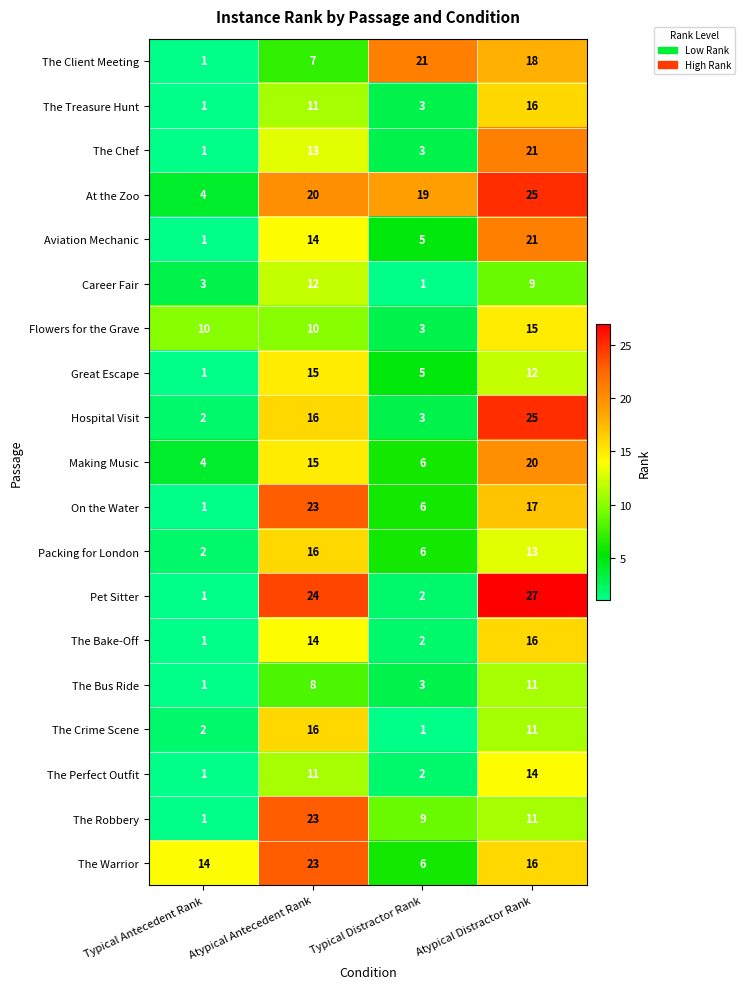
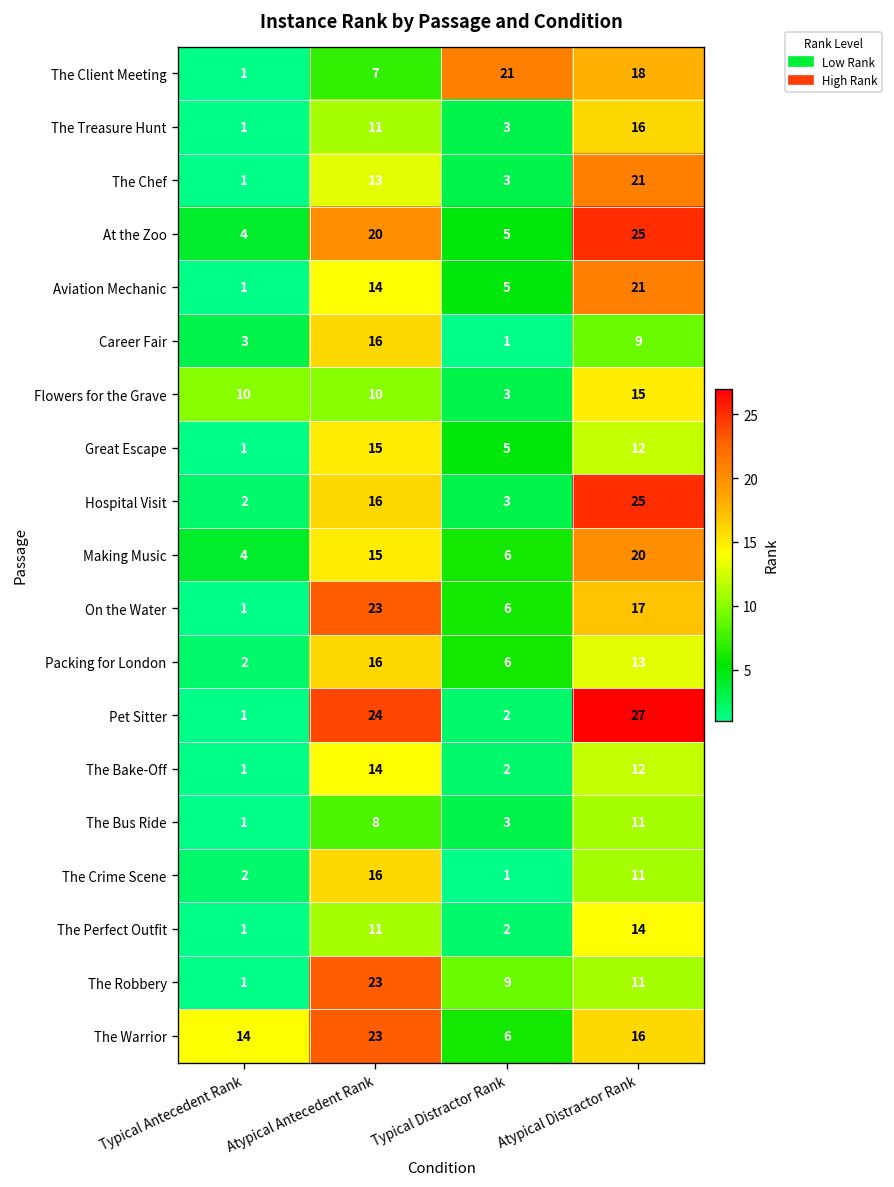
  {
    "The Client Meeting": {
      "Typical Antecedent Rank": 1,
      "Atypical Antecedent Rank": 7,
      "Typical Distractor Rank": 21,
      "Atypical Distractor Rank": 18
    },
    "The Treasure Hunt": {
      "Typical Antecedent Rank": 1,
      "Atypical Antecedent Rank": 11,
      "Typical Distractor Rank": 3,
      "Atypical Distractor Rank": 16
    },
    "The Chef": {
      "Typical Antecedent Rank": 1,
      "Atypical Antecedent Rank": 13,
      "Typical Distractor Rank": 3,
      "Atypical Distractor Rank": 21
    },
    "At the Zoo": {
      "Typical Antecedent Rank": 4,
      "Atypical Antecedent Rank": 20,
-     "Typical Distractor Rank": 19,
+     "Typical Distractor Rank": 5,
      "Atypical Distractor Rank": 25
    },
    "Aviation Mechanic": {
      "Typical Antecedent Rank": 1,
      "Atypical Antecedent Rank": 14,
      "Typical Distractor Rank": 5,
      "Atypical Distractor Rank": 21
    },
    "Career Fair": {
      "Typical Antecedent Rank": 3,
-     "Atypical Antecedent Rank": 12,
+     "Atypical Antecedent Rank": 16,
      "Typical Distractor Rank": 1,
      "Atypical Distractor Rank": 9
    },
    "Flowers for the Grave": {
      "Typical Antecedent Rank": 10,
      "Atypical Antecedent Rank": 10,
      "Typical Distractor Rank": 3,
      "Atypical Distractor Rank": 15
    },
    "Great Escape": {
      "Typical Antecedent Rank": 1,
      "Atypical Antecedent Rank": 15,
      "Typical Distractor Rank": 5,
      "Atypical Distractor Rank": 12
    },
    "Hospital Visit": {
      "Typical Antecedent Rank": 2,
      "Atypical Antecedent Rank": 16,
      "Typical Distractor Rank": 3,
      "Atypical Distractor Rank": 25
    },
    "Making Music": {
      "Typical Antecedent Rank": 4,
      "Atypical Antecedent Rank": 15,
      "Typical Distractor Rank": 6,
      "Atypical Distractor Rank": 20
    },
    "On the Water": {
      "Typical Antecedent Rank": 1,
      "Atypical Antecedent Rank": 23,
      "Typical Distractor Rank": 6,
      "Atypical Distractor Rank": 17
    },
    "Packing for London": {
      "Typical Antecedent Rank": 2,
      "Atypical Antecedent Rank": 16,
      "Typical Distractor Rank": 6,
      "Atypical Distractor Rank": 13
    },
    "Pet Sitter": {
      "Typical Antecedent Rank": 1,
      "Atypical Antecedent Rank": 24,
      "Typical Distractor Rank": 2,
      "Atypical Distractor Rank": 27
    },
    "The Bake-Off": {
      "Typical Antecedent Rank": 1,
      "Atypical Antecedent Rank": 14,
      "Typical Distractor Rank": 2,
-     "Atypical Distractor Rank": 16
+     "Atypical Distractor Rank": 12
    },
    "The Bus Ride": {
      "Typical Antecedent Rank": 1,
      "Atypical Antecedent Rank": 8,
      "Typical Distractor Rank": 3,
      "Atypical Distractor Rank": 11
    },
    "The Crime Scene": {
      "Typical Antecedent Rank": 2,
      "Atypical Antecedent Rank": 16,
      "Typical Distractor Rank": 1,
      "Atypical Distractor Rank": 11
    },
    "The Perfect Outfit": {
      "Typical Antecedent Rank": 1,
      "Atypical Antecedent Rank": 11,
      "Typical Distractor Rank": 2,
      "Atypical Distractor Rank": 14
    },
    "The Robbery": {
      "Typical Antecedent Rank": 1,
      "Atypical Antecedent Rank": 23,
      "Typical Distractor Rank": 9,
      "Atypical Distractor Rank": 11
    },
    "The Warrior": {
      "Typical Antecedent Rank": 14,
      "Atypical Antecedent Rank": 23,
      "Typical Distractor Rank": 6,
      "Atypical Distractor Rank": 16
    }
  }
